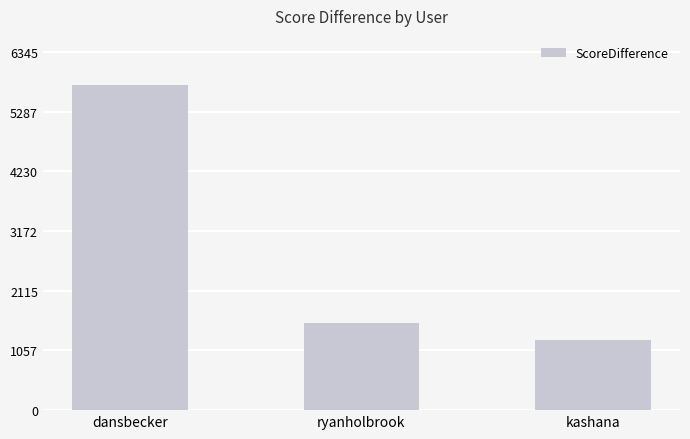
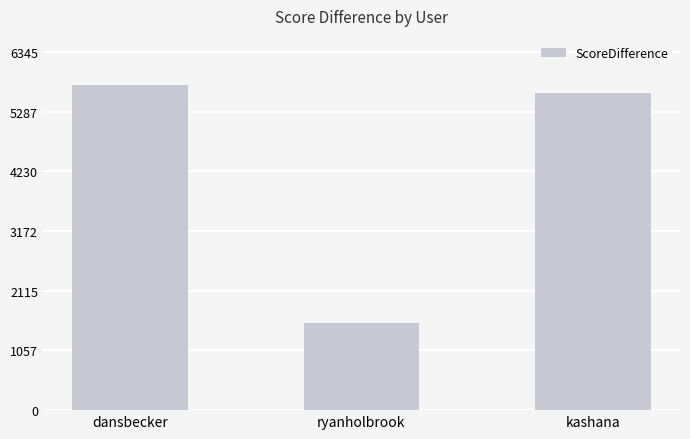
  {
    "dansbecker": 5800,
    "ryanholbrook": 1600,
-   "kashana": 1200
+   "kashana": 5600
  }
